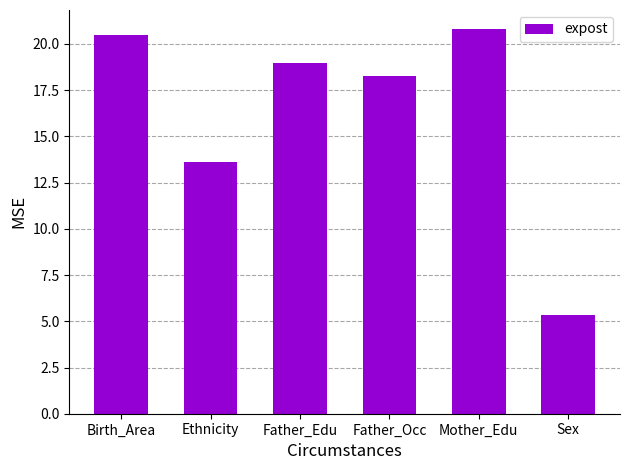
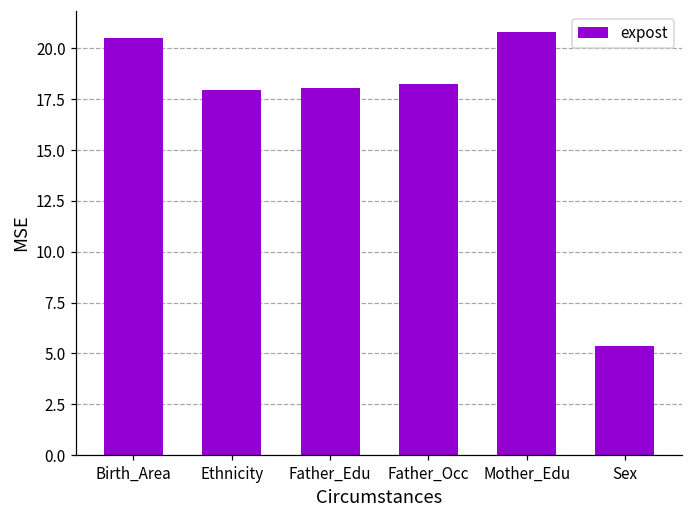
  {
    "Birth_Area": 20.5,
-   "Ethnicity": 13.6,
-   "Father_Edu": 19.0,
+   "Ethnicity": 17.9,
+   "Father_Edu": 18.0,
    "Father_Occ": 18.3,
    "Mother_Edu": 20.8,
    "Sex": 5.4
  }
